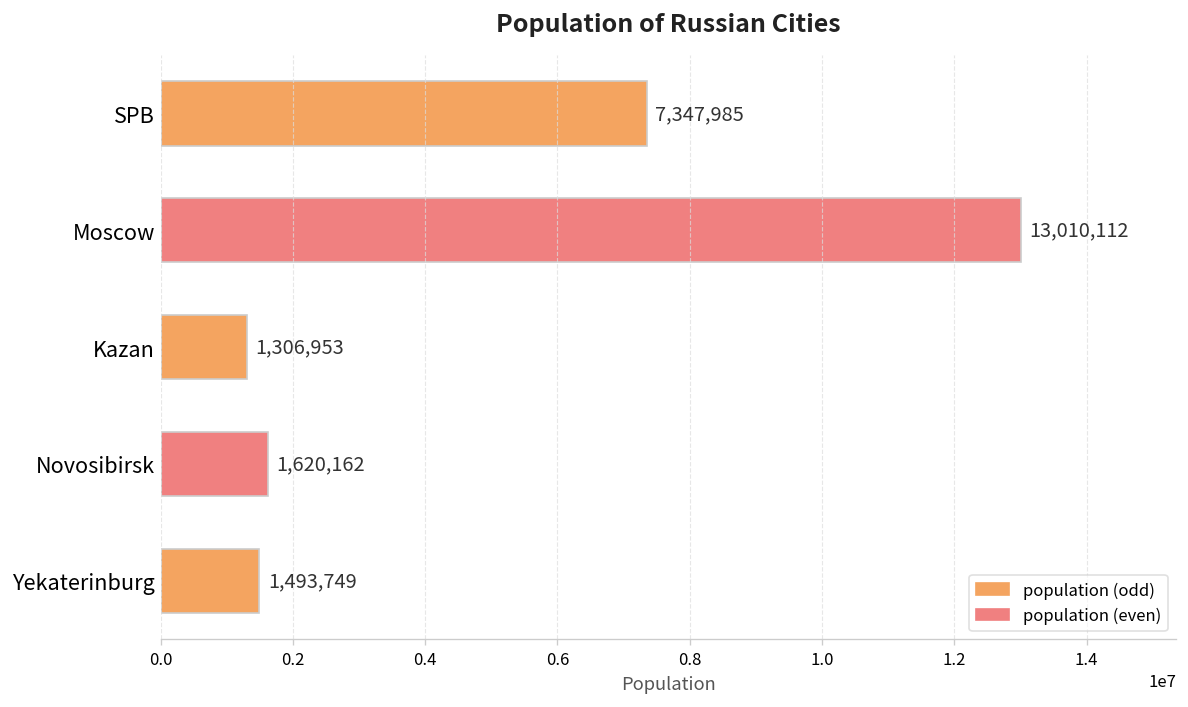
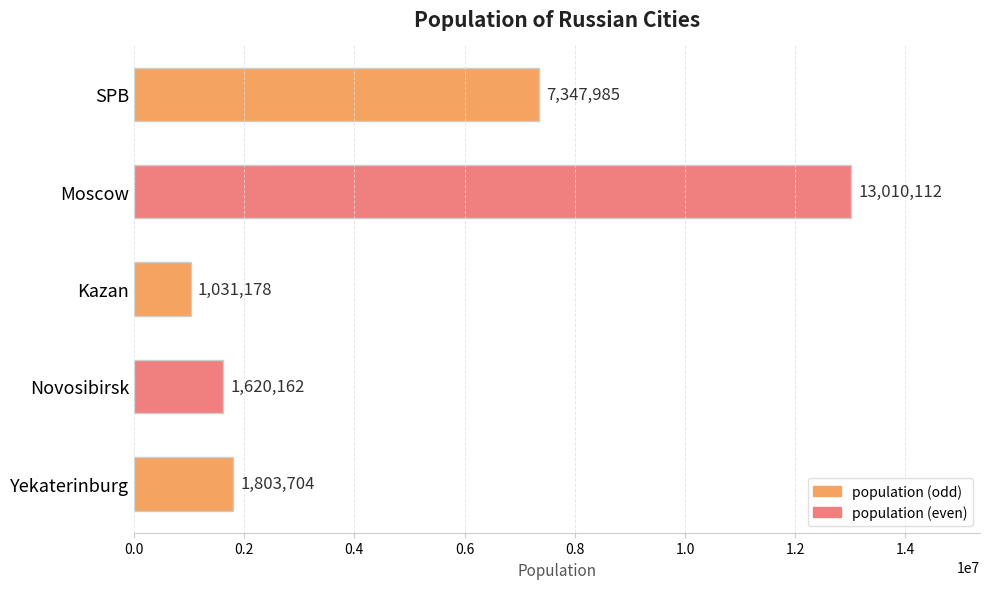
  {
    "SPB": "7,347,985",
    "Moscow": "13,010,112",
-   "Kazan": "1,306,953",
+   "Kazan": "1,031,178",
    "Novosibirsk": "1,620,162",
-   "Yekaterinburg": "1,493,749"
+   "Yekaterinburg": "1,803,704"
  }
